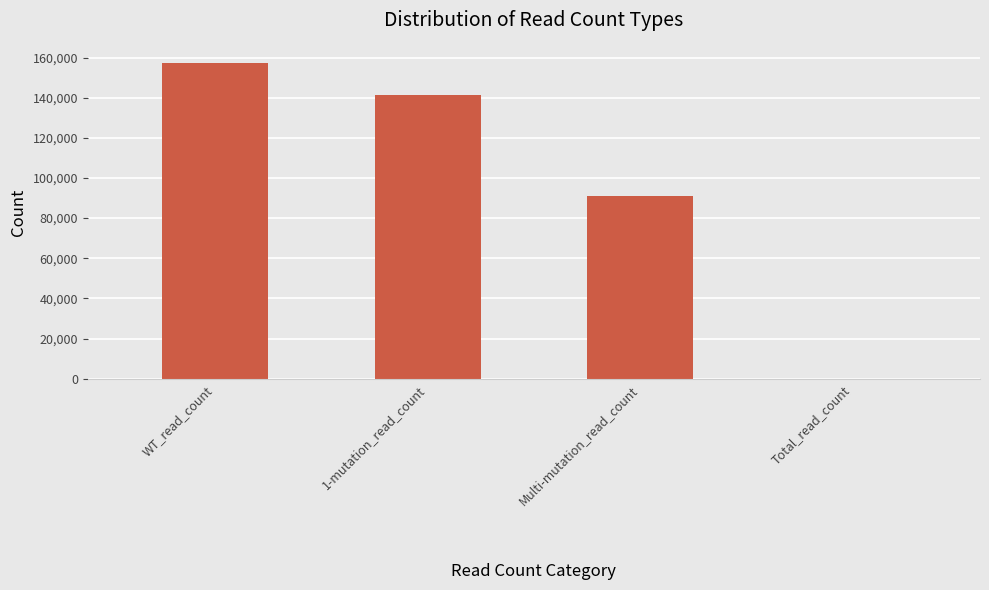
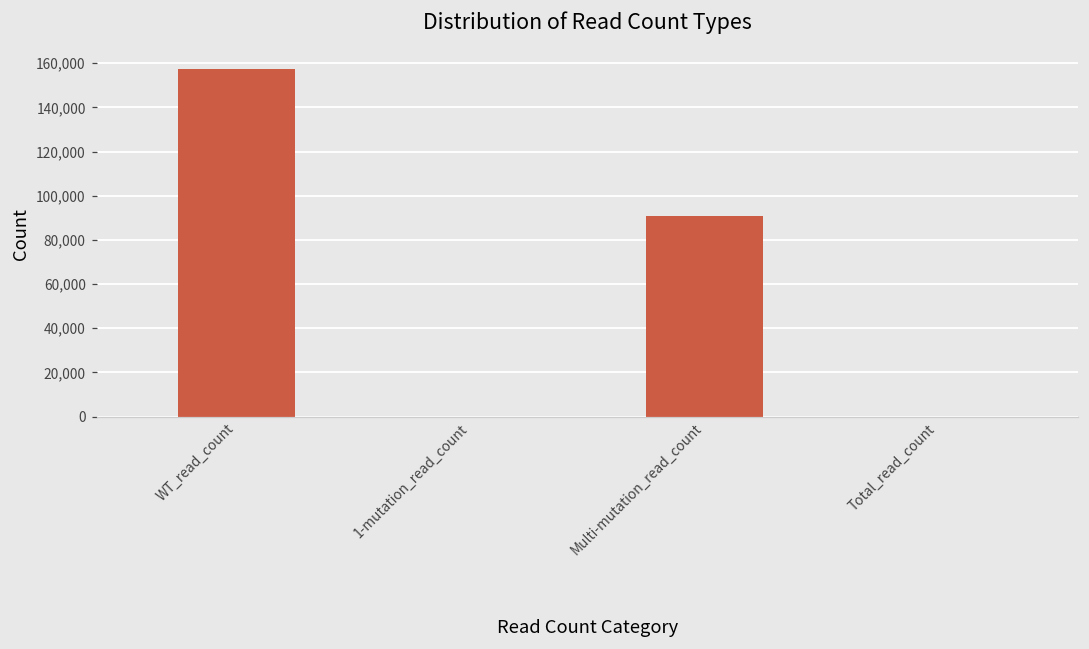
  {
    "WT_read_count": "157,000",
-   "1-mutation_read_count": "141,000",
+   "1-mutation_read_count": "0",
    "Multi-mutation_read_count": "91,000"
  }
